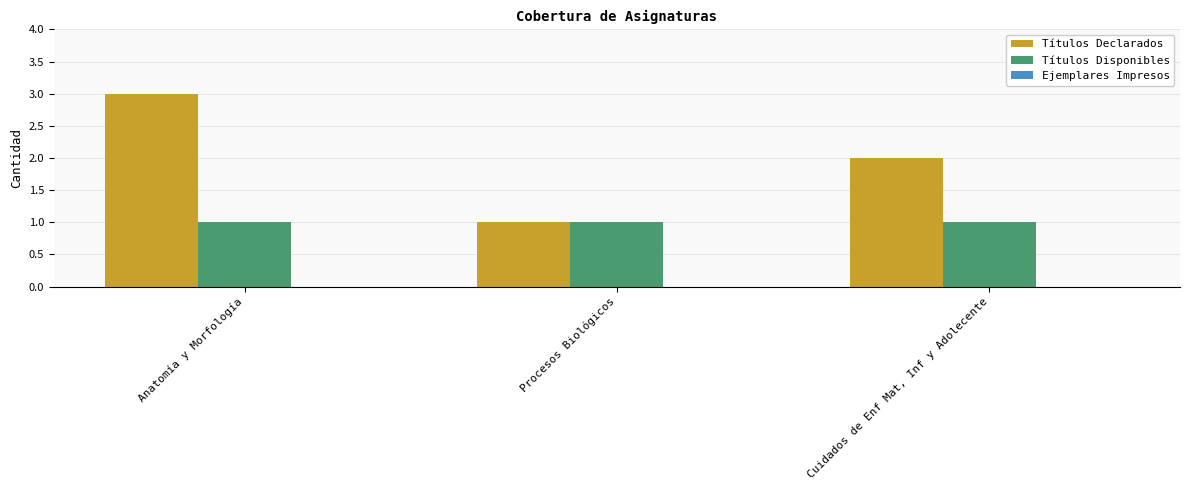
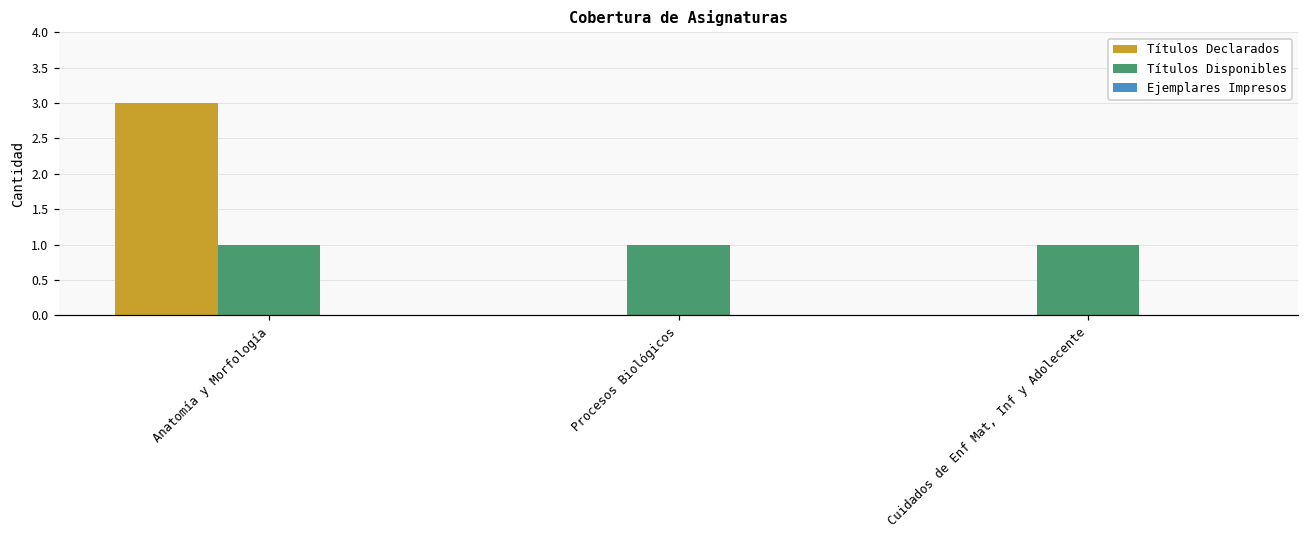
  {
    "Títulos Declarados": {
      "Anatomía y Morfología": 3,
-     "Procesos Biológicos": 1,
-     "Cuidados de Enf Mat, Inf y Adolecente": 2
+     "Procesos Biológicos": 0,
+     "Cuidados de Enf Mat, Inf y Adolecente": 0
    },
    "Títulos Disponibles": {
      "Anatomía y Morfología": 1,
      "Procesos Biológicos": 1,
      "Cuidados de Enf Mat, Inf y Adolecente": 1
    },
    "Ejemplares Impresos": {
      "Anatomía y Morfología": 0,
      "Procesos Biológicos": 0,
      "Cuidados de Enf Mat, Inf y Adolecente": 0
    }
  }
